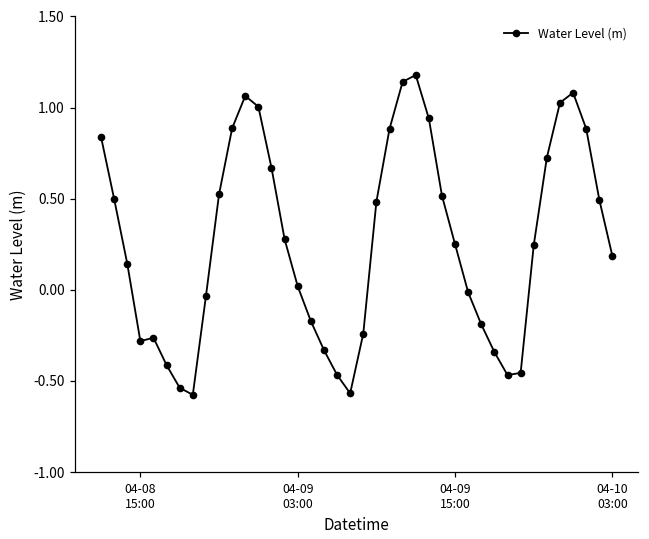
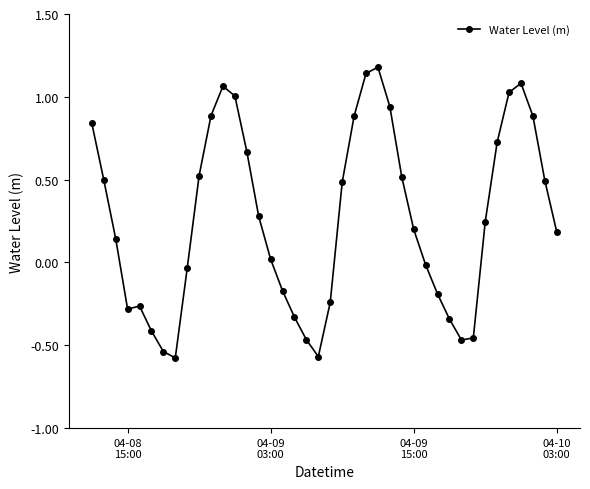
  {
    "04-08 15:00": -0.28,
    "04-09 03:00": 0.02,
-   "04-09 15:00": 0.25,
+   "04-09 15:00": 0.20,
    "04-10 03:00": 0.18
  }
